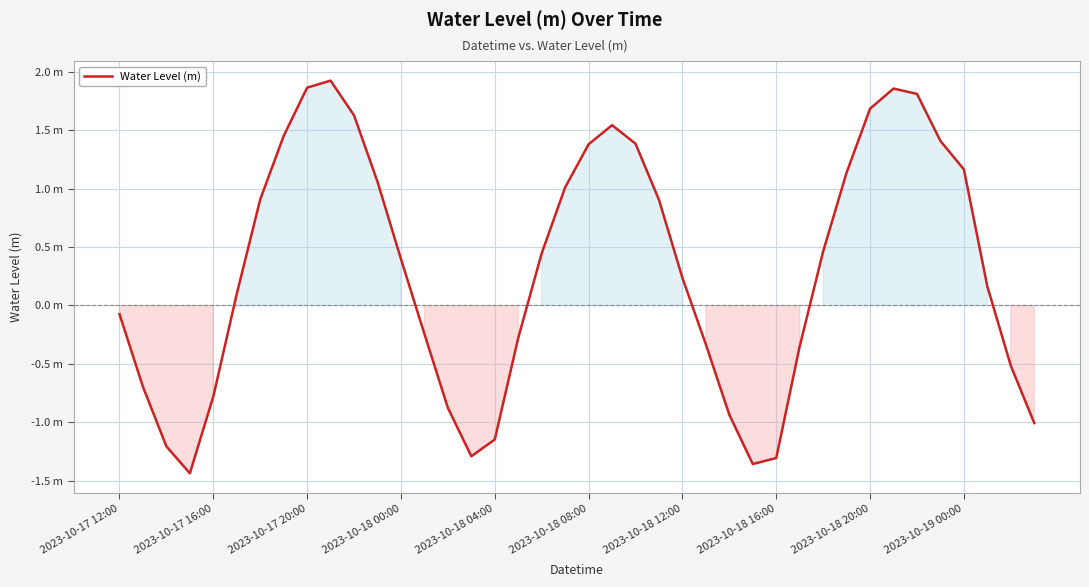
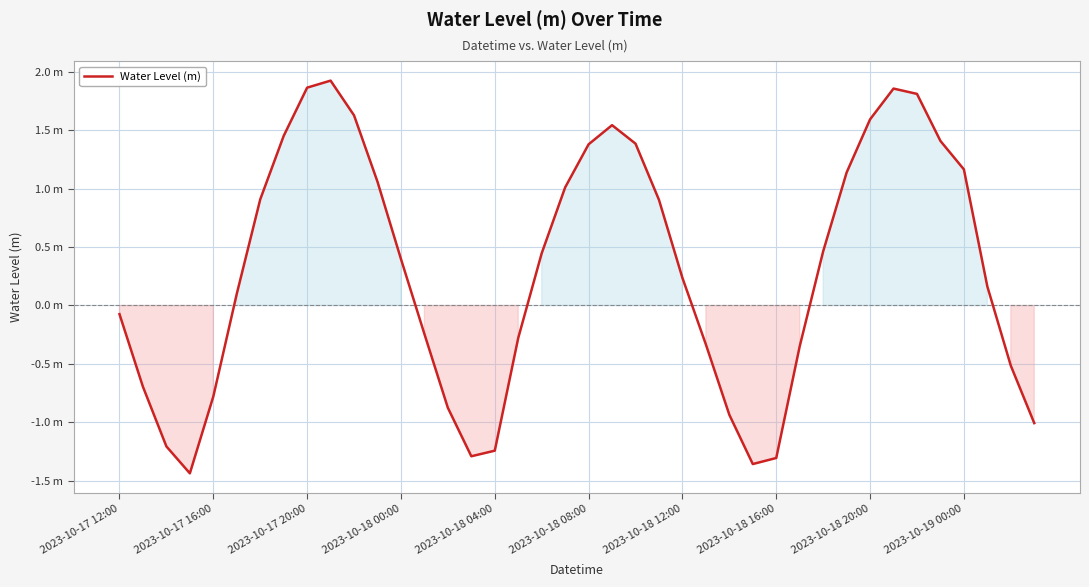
  {
    "2023-10-17 12:00": "-0.07 m",
    "2023-10-17 16:00": "-0.78 m",
    "2023-10-17 20:00": "1.86 m",
    "2023-10-18 00:00": "0.40 m",
-   "2023-10-18 04:00": "-1.15 m",
+   "2023-10-18 04:00": "-1.24 m",
    "2023-10-18 08:00": "1.38 m",
    "2023-10-18 12:00": "0.24 m",
    "2023-10-18 16:00": "-1.31 m",
-   "2023-10-18 20:00": "1.68 m",
+   "2023-10-18 20:00": "1.59 m",
    "2023-10-19 00:00": "1.16 m"
  }
